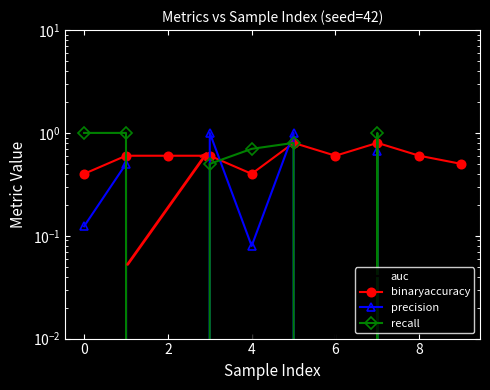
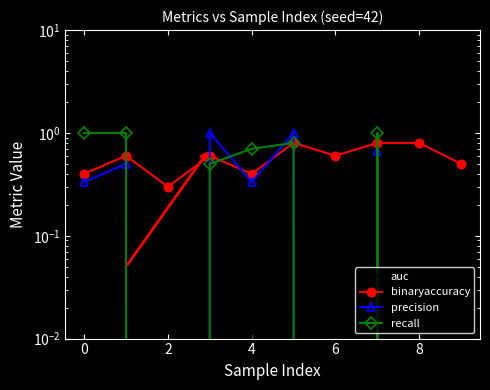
  {
    "auc": {
      "0": 0.9,
      "2": 0.15,
      "6": 0.32
    },
    "binaryaccuracy": {
      "0": 0.4,
-     "2": 0.6,
+     "2": 0.3,
      "6": 0.6,
-     "8": 0.6
+     "8": 0.8
    },
    "precision": {
-     "0": 0.12,
-     "4": 0.08
+     "0": 0.33,
+     "4": 0.33
    },
    "recall": {
      "0": 1.0,
      "4": 0.7
    }
  }
